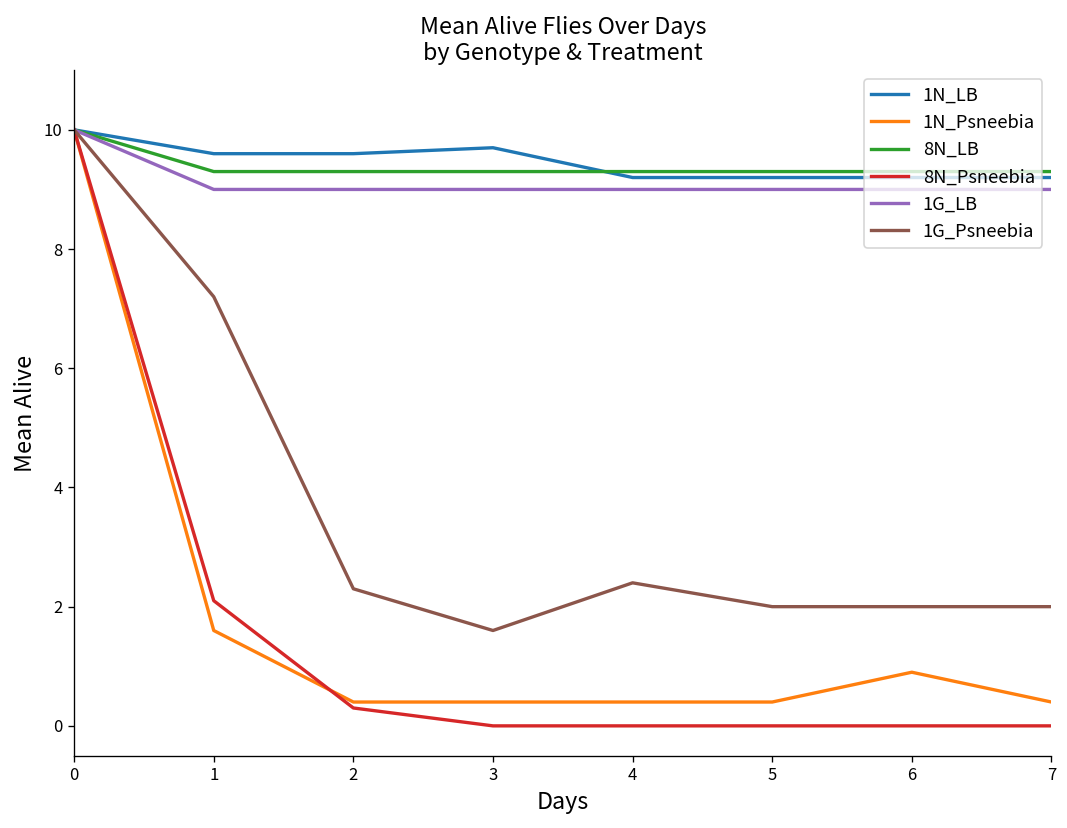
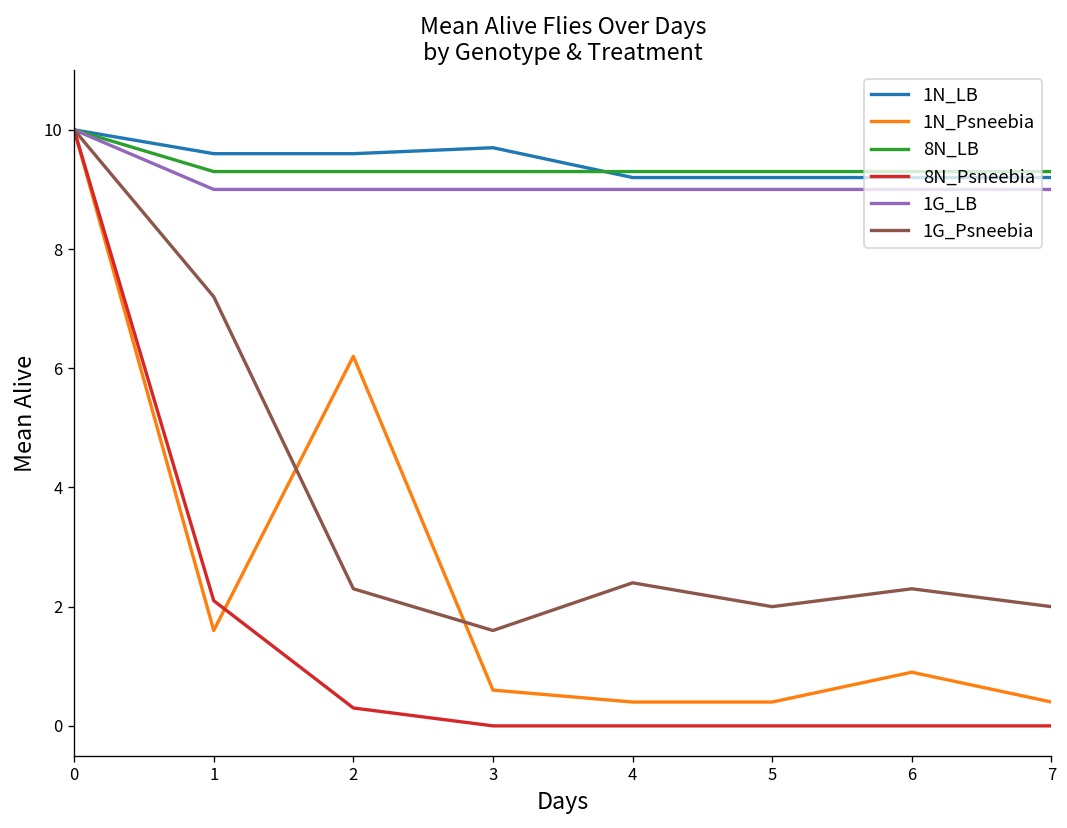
  {
    "1N_LB": {
      "1": 9.6,
      "2": 9.6,
      "3": 9.7,
      "4": 9.2,
      "5": 9.2,
      "7": 9.2
    },
    "1N_Psneebia": {
      "1": 1.6,
-     "2": 0.4,
-     "3": 0.4,
+     "2": 6.2,
+     "3": 0.6,
      "4": 0.4,
      "5": 0.4,
      "6": 0.9,
      "7": 0.4
    },
    "8N_LB": {
      "1": 9.3,
      "2": 9.3,
      "3": 9.3,
      "4": 9.3,
      "5": 9.3,
      "7": 9.3
    },
    "8N_Psneebia": {
      "1": 2.1,
      "2": 0.3,
      "3": 0.0,
      "4": 0.0,
      "5": 0.0,
      "6": 0.0,
      "7": 0.0
    },
    "1G_LB": {
      "1": 9.0,
      "2": 9.0,
      "3": 9.0,
      "4": 9.0,
      "5": 9.0,
      "7": 9.0
    },
    "1G_Psneebia": {
      "1": 7.2,
      "2": 2.3,
      "3": 1.6,
      "4": 2.4,
      "5": 2.0,
-     "6": 2.0,
+     "6": 2.3,
      "7": 2.0
    }
  }
